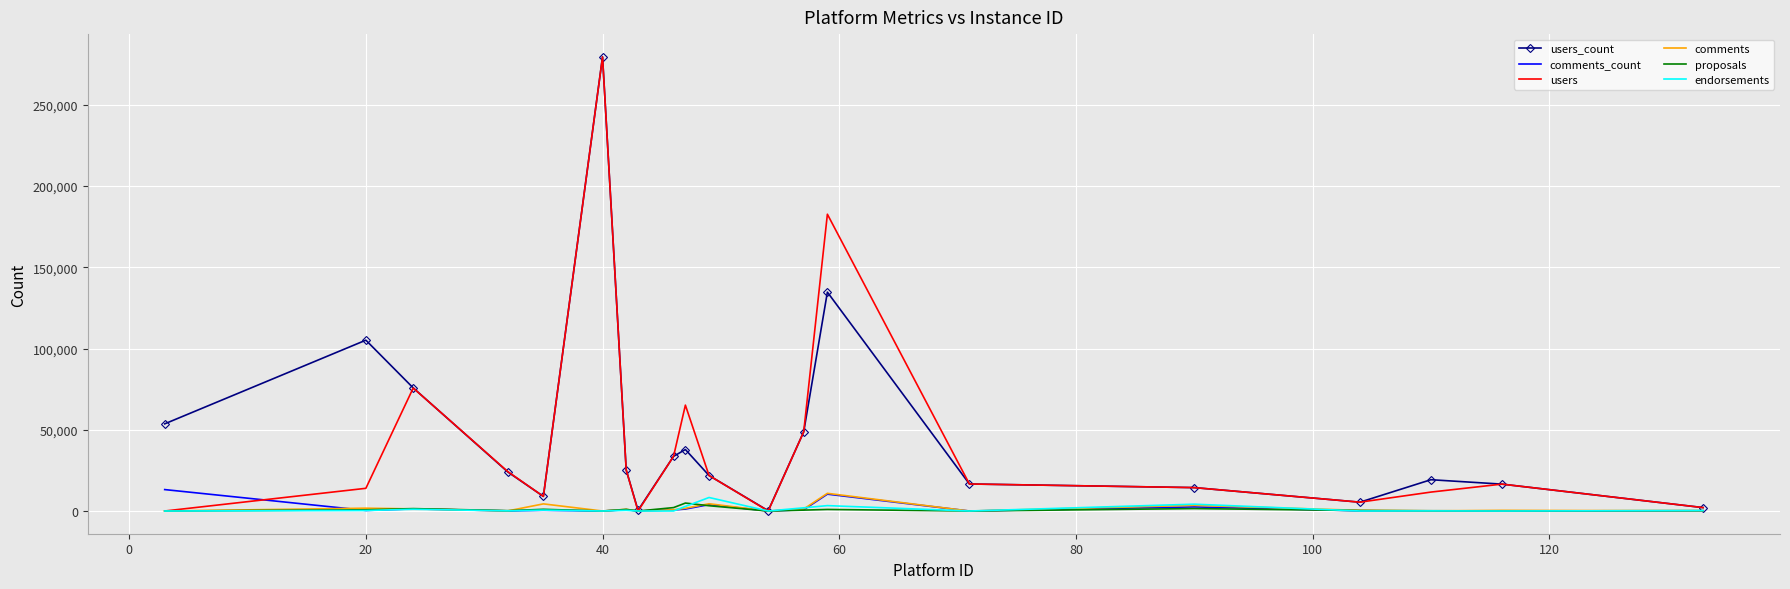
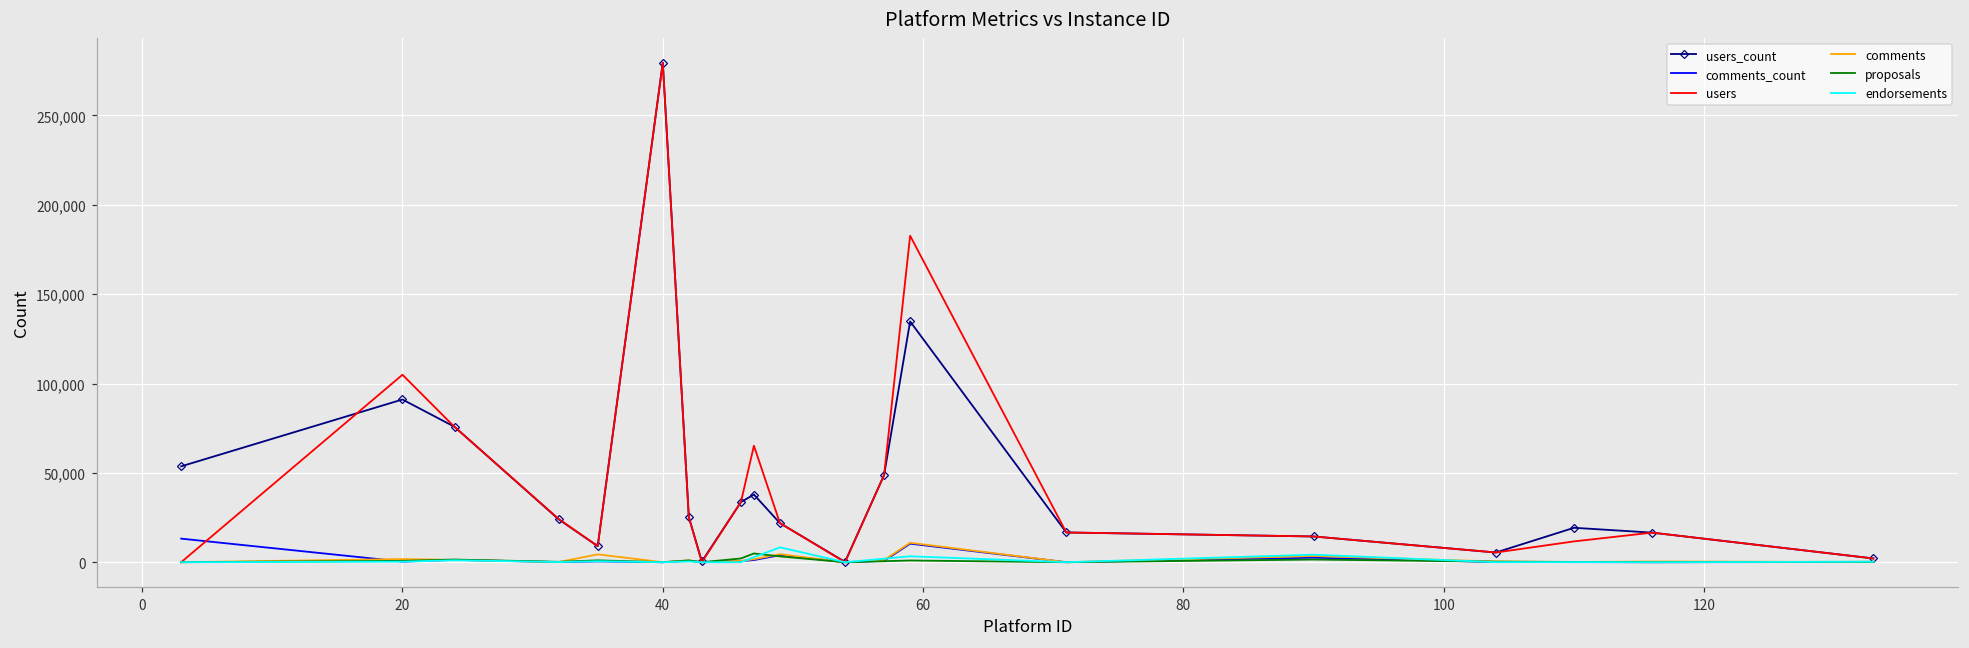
  {
    "users_count": {
-     "20": "105,000"
+     "20": "91,000"
    },
    "users": {
-     "20": "14,000"
+     "20": "105,000"
    }
  }
